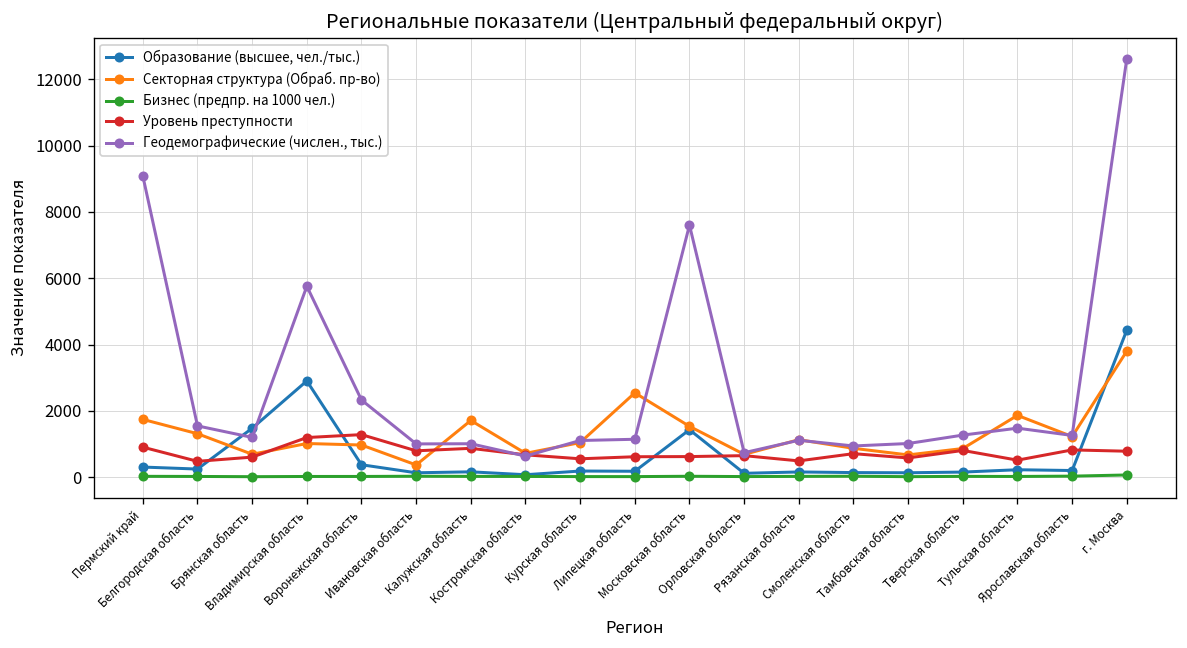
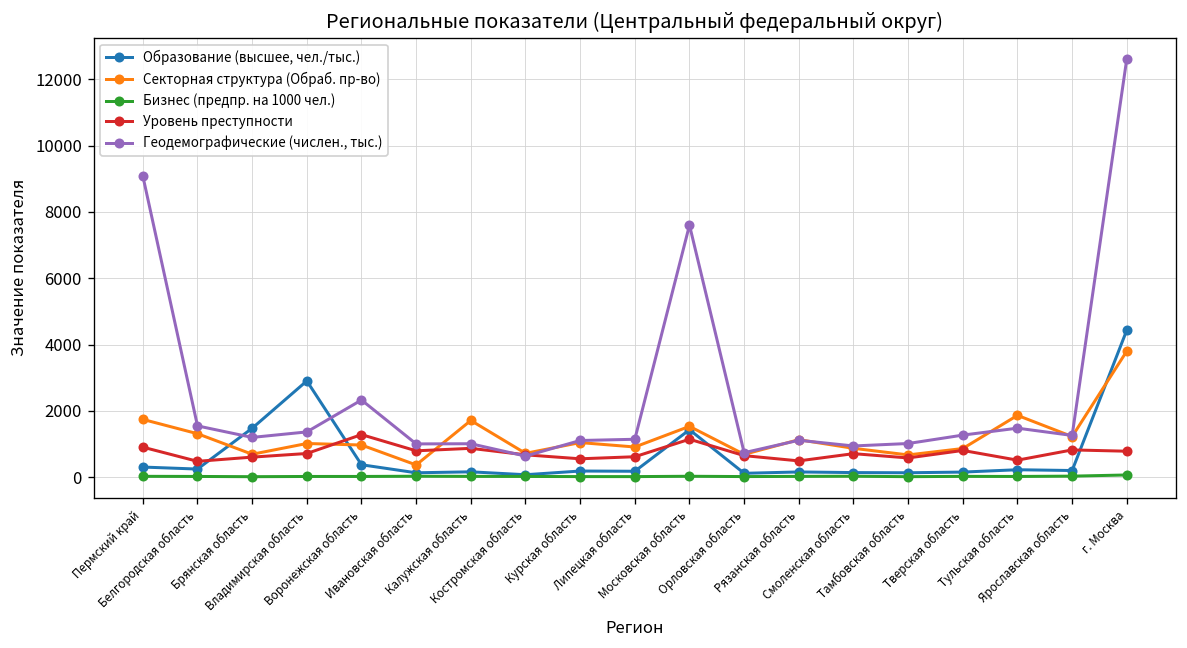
  {
    "Образование (высшее, чел./тыс.)": {
      "Пермский край": 300,
      "Белгородская область": 200,
      "Брянская область": 1500,
      "Владимирская область": 2900,
      "Воронежская область": 400,
      "Ивановская область": 100,
      "Калужская область": 200,
      "Курская область": 200,
      "Липецкая область": 200,
      "Московская область": 1400,
      "Орловская область": 100,
      "Рязанская область": 200,
      "Смоленская область": 100,
      "Тамбовская область": 100,
      "Тверская область": 200,
      "Тульская область": 200,
      "Ярославская область": 200,
      "г. Москва": 4400
    },
    "Секторная структура (Обраб. пр-во)": {
      "Пермский край": 1700,
      "Белгородская область": 1300,
      "Владимирская область": 1000,
      "Воронежская область": 1000,
      "Ивановская область": 400,
      "Калужская область": 1700,
-     "Липецкая область": 2500,
+     "Липецкая область": 900,
      "Московская область": 1500,
      "Тульская область": 1900,
      "г. Москва": 3800
    },
    "Бизнес (предпр. на 1000 чел.)": {
      "Пермский край": 0,
      "Белгородская область": 0,
      "Брянская область": 0,
      "Владимирская область": 0,
      "Воронежская область": 0,
      "Ивановская область": 0,
      "Калужская область": 0,
      "Курская область": 0,
      "Липецкая область": 0,
      "Московская область": 0,
      "Орловская область": 0,
      "Рязанская область": 0,
      "Смоленская область": 0,
      "Тамбовская область": 0,
      "Тверская область": 0,
      "Тульская область": 0,
      "Ярославская область": 0,
      "г. Москва": 100
    },
    "Уровень преступности": {
      "Пермский край": 900,
      "Белгородская область": 500,
-     "Владимирская область": 1200,
+     "Владимирская область": 700,
      "Воронежская область": 1300,
      "Ивановская область": 800,
      "Калужская область": 900,
      "Курская область": 600,
      "Липецкая область": 600,
-     "Московская область": 600,
+     "Московская область": 1100,
      "Рязанская область": 500,
      "Смоленская область": 700,
      "Тульская область": 500,
      "Ярославская область": 800,
      "г. Москва": 800
    },
    "Геодемографические (числен., тыс.)": {
      "Пермский край": 9100,
      "Белгородская область": 1500,
      "Брянская область": 1200,
-     "Владимирская область": 5800,
+     "Владимирская область": 1400,
      "Воронежская область": 2300,
      "Ивановская область": 1000,
      "Калужская область": 1000,
      "Липецкая область": 1100,
      "Московская область": 7600,
      "Тамбовская область": 1000,
      "Тверская область": 1300,
      "Тульская область": 1500,
      "г. Москва": 12600
    }
  }
